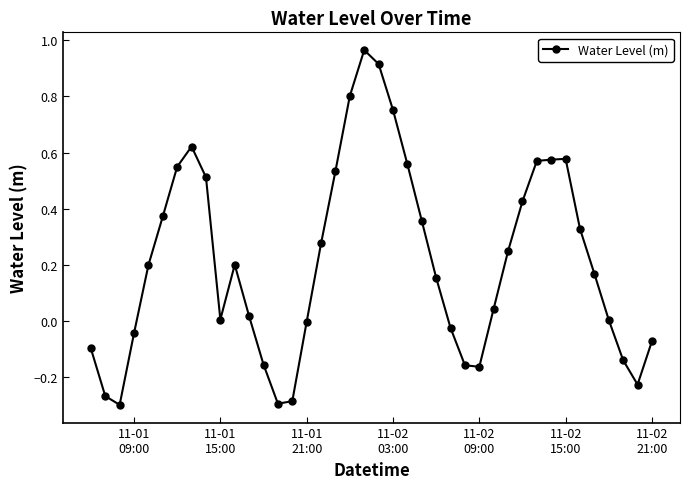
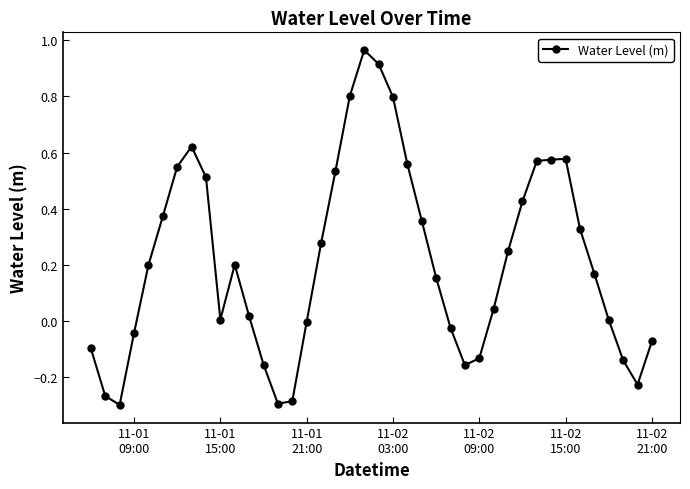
  {
    "11-01 09:00": -0.04,
    "11-01 15:00": 0.01,
    "11-01 21:00": 0.00,
-   "11-02 03:00": 0.75,
-   "11-02 09:00": -0.16,
+   "11-02 03:00": 0.80,
+   "11-02 09:00": -0.13,
    "11-02 15:00": 0.58,
    "11-02 21:00": -0.07
  }
